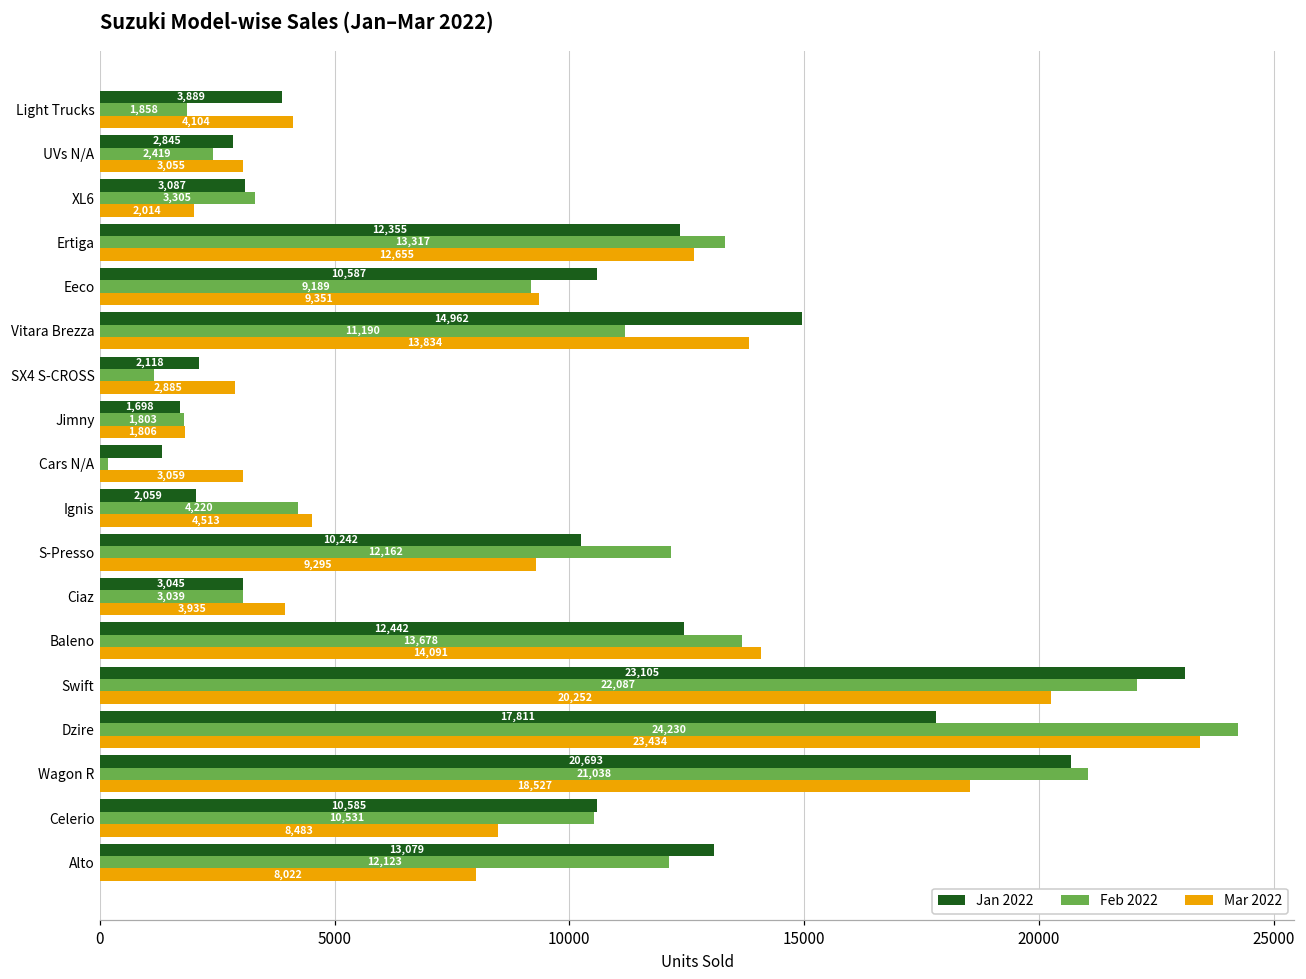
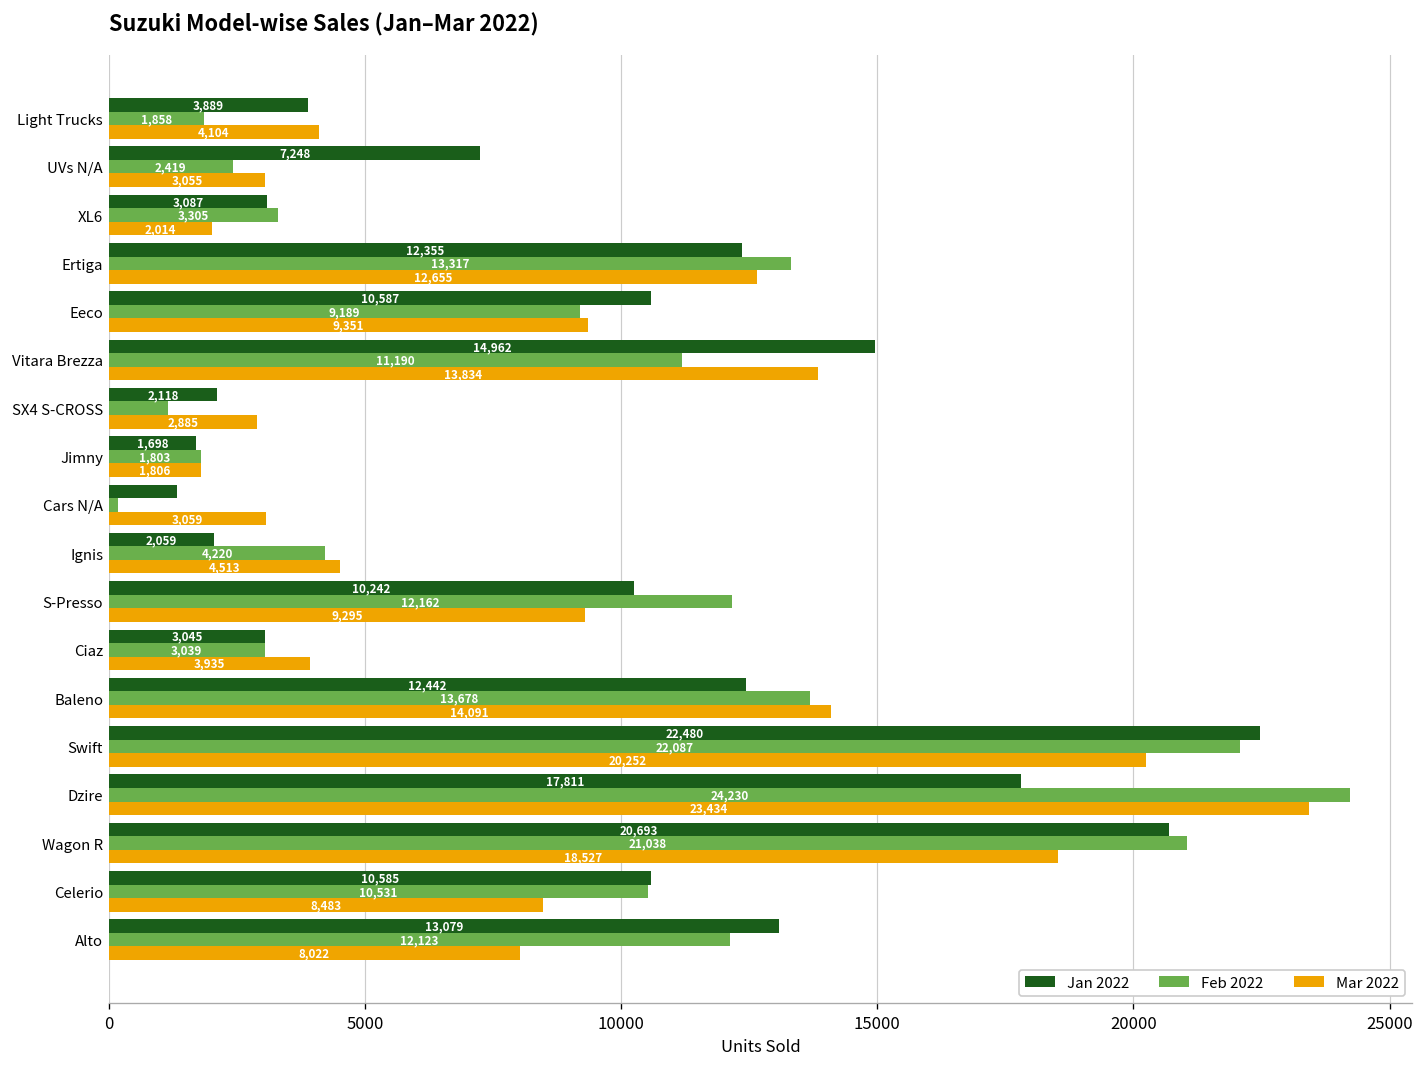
  {
    "Jan 2022": {
      "Light Trucks": "3,889",
-     "UVs N/A": "2,845",
+     "UVs N/A": "7,248",
      "XL6": "3,087",
      "Ertiga": "12,355",
      "Eeco": "10,587",
      "Vitara Brezza": "14,962",
      "SX4 S-CROSS": "2,118",
      "Jimny": "1,698",
      "Ignis": "2,059",
      "S-Presso": "10,242",
      "Ciaz": "3,045",
      "Baleno": "12,442",
-     "Swift": "23,105",
+     "Swift": "22,480",
      "Dzire": "17,811",
      "Wagon R": "20,693",
      "Celerio": "10,585",
      "Alto": "13,079"
    },
    "Feb 2022": {
      "Light Trucks": "1,858",
      "UVs N/A": "2,419",
      "XL6": "3,305",
      "Ertiga": "13,317",
      "Eeco": "9,189",
      "Vitara Brezza": "11,190",
      "Jimny": "1,803",
      "Ignis": "4,220",
      "S-Presso": "12,162",
      "Ciaz": "3,039",
      "Baleno": "13,678",
      "Swift": "22,087",
      "Dzire": "24,230",
      "Wagon R": "21,038",
      "Celerio": "10,531",
      "Alto": "12,123"
    },
    "Mar 2022": {
      "Light Trucks": "4,104",
      "UVs N/A": "3,055",
      "XL6": "2,014",
      "Ertiga": "12,655",
      "Eeco": "9,351",
      "Vitara Brezza": "13,834",
      "SX4 S-CROSS": "2,885",
      "Jimny": "1,806",
      "Cars N/A": "3,059",
      "Ignis": "4,513",
      "S-Presso": "9,295",
      "Ciaz": "3,935",
      "Baleno": "14,091",
      "Swift": "20,252",
      "Dzire": "23,434",
      "Wagon R": "18,527",
      "Celerio": "8,483",
      "Alto": "8,022"
    }
  }
